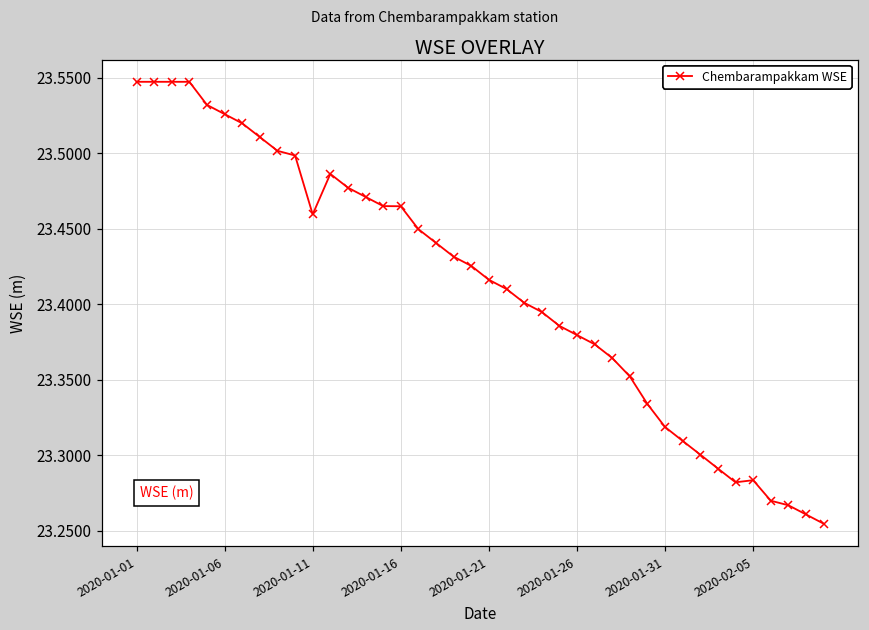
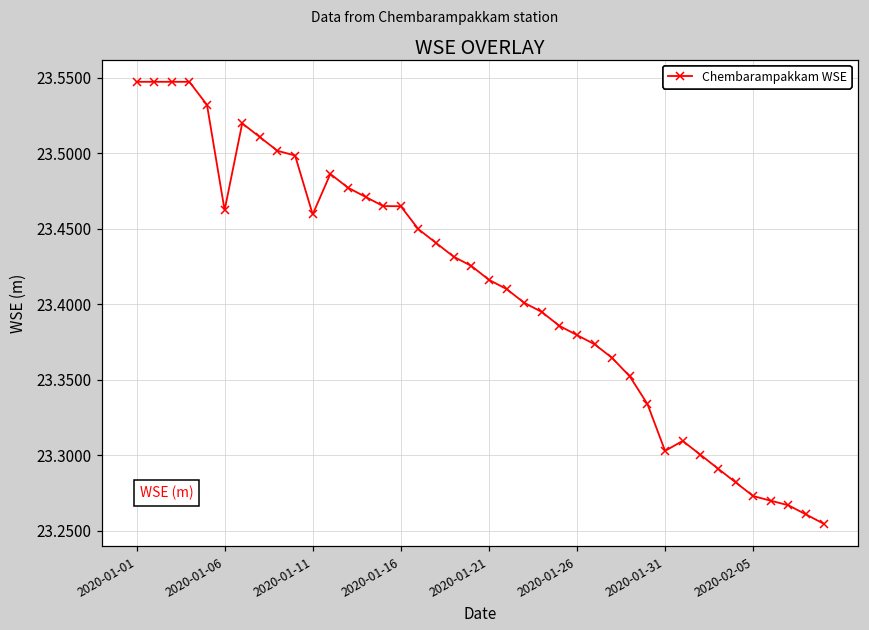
  {
    "2020-01-01": 23.547,
-   "2020-01-06": 23.526,
+   "2020-01-06": 23.462,
    "2020-01-11": 23.459,
    "2020-01-16": 23.465,
    "2020-01-21": 23.416,
    "2020-01-26": 23.380,
-   "2020-01-31": 23.319,
-   "2020-02-05": 23.283
+   "2020-01-31": 23.303,
+   "2020-02-05": 23.273
  }
